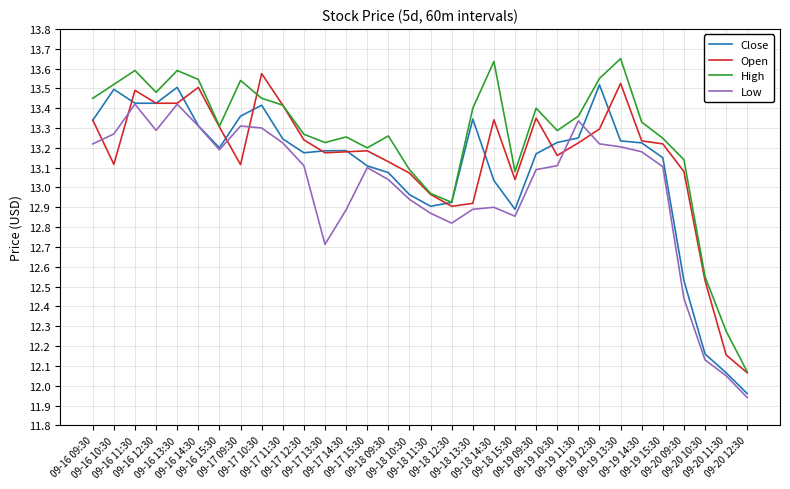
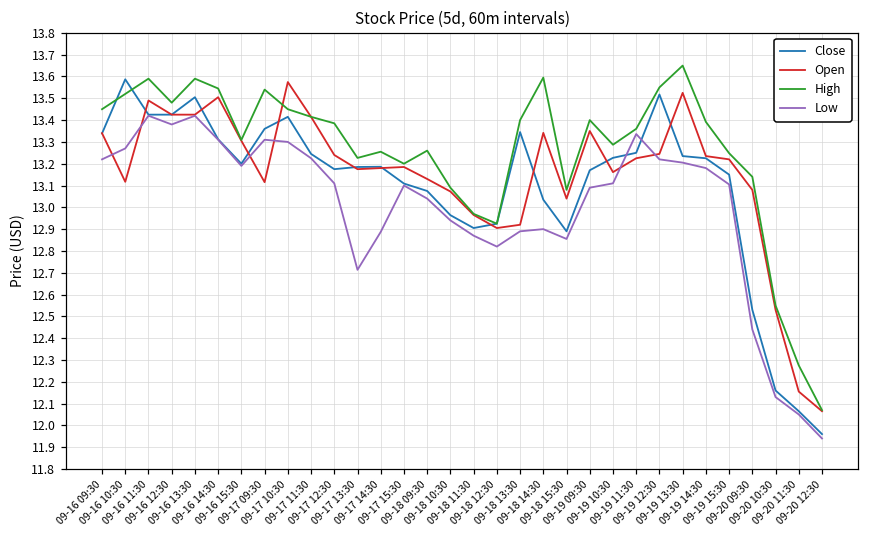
  {
    "Close": {
-     "09-16 10:30": 13.49,
+     "09-16 10:30": 13.59,
      "09-16 13:30": 13.51,
      "09-17 09:30": 13.36,
      "09-17 10:30": 13.41,
      "09-17 11:30": 13.24,
      "09-17 12:30": 13.18,
      "09-18 09:30": 13.07,
      "09-18 10:30": 12.96,
      "09-18 11:30": 12.90,
      "09-18 13:30": 13.35,
      "09-18 14:30": 13.03,
      "09-18 15:30": 12.89,
      "09-19 09:30": 13.17,
      "09-19 10:30": 13.23,
      "09-19 11:30": 13.25,
      "09-19 12:30": 13.52,
      "09-19 13:30": 13.23,
      "09-19 15:30": 13.15,
      "09-20 09:30": 12.53,
      "09-20 10:30": 12.16,
      "09-20 11:30": 12.06,
      "09-20 12:30": 11.96
    },
    "Open": {
      "09-16 10:30": 13.12,
      "09-16 11:30": 13.49,
      "09-16 14:30": 13.51,
      "09-17 09:30": 13.12,
      "09-17 10:30": 13.57,
      "09-17 12:30": 13.24,
      "09-17 15:30": 13.19,
      "09-18 09:30": 13.13,
      "09-18 10:30": 13.07,
      "09-18 12:30": 12.90,
      "09-18 13:30": 12.92,
      "09-18 14:30": 13.34,
      "09-18 15:30": 13.04,
      "09-19 09:30": 13.35,
      "09-19 10:30": 13.16,
      "09-19 11:30": 13.23,
-     "09-19 12:30": 13.29,
+     "09-19 12:30": 13.24,
      "09-19 13:30": 13.52,
      "09-19 15:30": 13.22,
      "09-20 09:30": 13.08,
      "09-20 10:30": 12.53,
      "09-20 11:30": 12.15
    },
    "High": {
      "09-16 09:30": 13.45,
      "09-16 10:30": 13.52,
      "09-16 11:30": 13.59,
      "09-16 12:30": 13.48,
      "09-16 13:30": 13.59,
      "09-16 14:30": 13.55,
      "09-17 09:30": 13.54,
      "09-17 10:30": 13.45,
-     "09-17 12:30": 13.27,
+     "09-17 12:30": 13.39,
      "09-17 13:30": 13.23,
      "09-17 14:30": 13.26,
      "09-17 15:30": 13.20,
      "09-18 09:30": 13.26,
      "09-18 10:30": 13.09,
      "09-18 13:30": 13.40,
-     "09-18 14:30": 13.64,
+     "09-18 14:30": 13.60,
      "09-18 15:30": 13.08,
      "09-19 09:30": 13.40,
      "09-19 10:30": 13.29,
      "09-19 11:30": 13.36,
      "09-19 12:30": 13.55,
      "09-19 13:30": 13.65,
-     "09-19 14:30": 13.33,
+     "09-19 14:30": 13.39,
      "09-19 15:30": 13.25,
      "09-20 09:30": 13.14,
      "09-20 10:30": 12.55,
      "09-20 11:30": 12.27
    },
    "Low": {
      "09-16 09:30": 13.22,
      "09-16 10:30": 13.27,
-     "09-16 12:30": 13.29,
+     "09-16 12:30": 13.38,
      "09-17 09:30": 13.31,
      "09-17 10:30": 13.30,
      "09-17 11:30": 13.23,
      "09-17 12:30": 13.11,
      "09-17 13:30": 12.71,
      "09-17 14:30": 12.89,
      "09-18 09:30": 13.04,
      "09-18 10:30": 12.94,
      "09-18 11:30": 12.87,
      "09-18 12:30": 12.82,
      "09-18 13:30": 12.89,
      "09-18 14:30": 12.90,
      "09-18 15:30": 12.85,
      "09-19 09:30": 13.09,
      "09-19 10:30": 13.11,
      "09-19 11:30": 13.34,
      "09-19 12:30": 13.22,
      "09-19 13:30": 13.20,
      "09-19 14:30": 13.18,
      "09-19 15:30": 13.10,
      "09-20 09:30": 12.44,
      "09-20 10:30": 12.13,
      "09-20 11:30": 12.05,
      "09-20 12:30": 11.94
    }
  }
